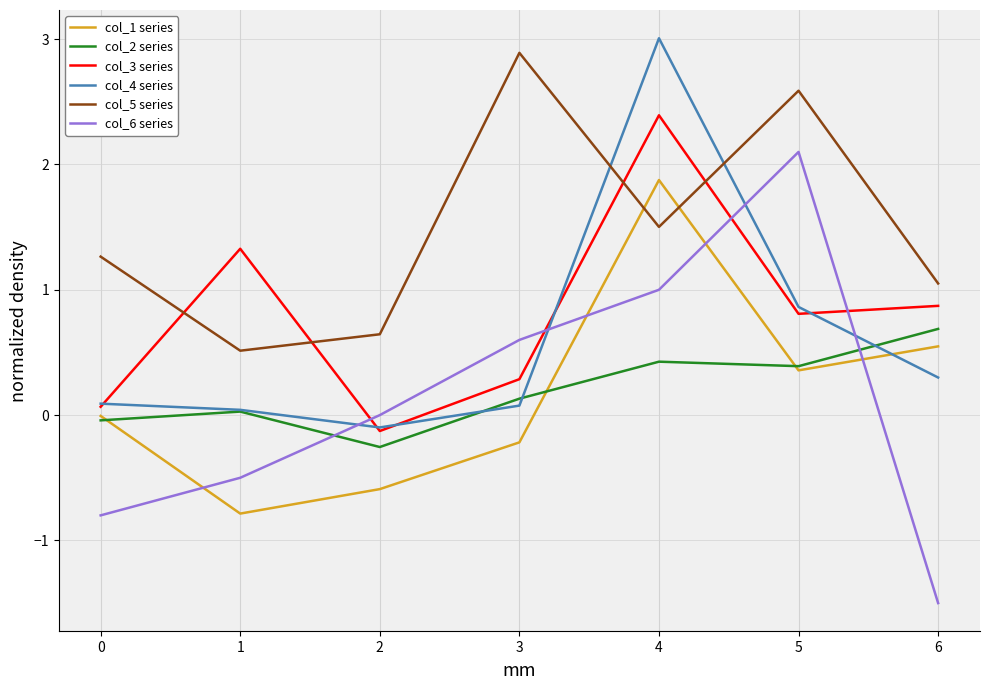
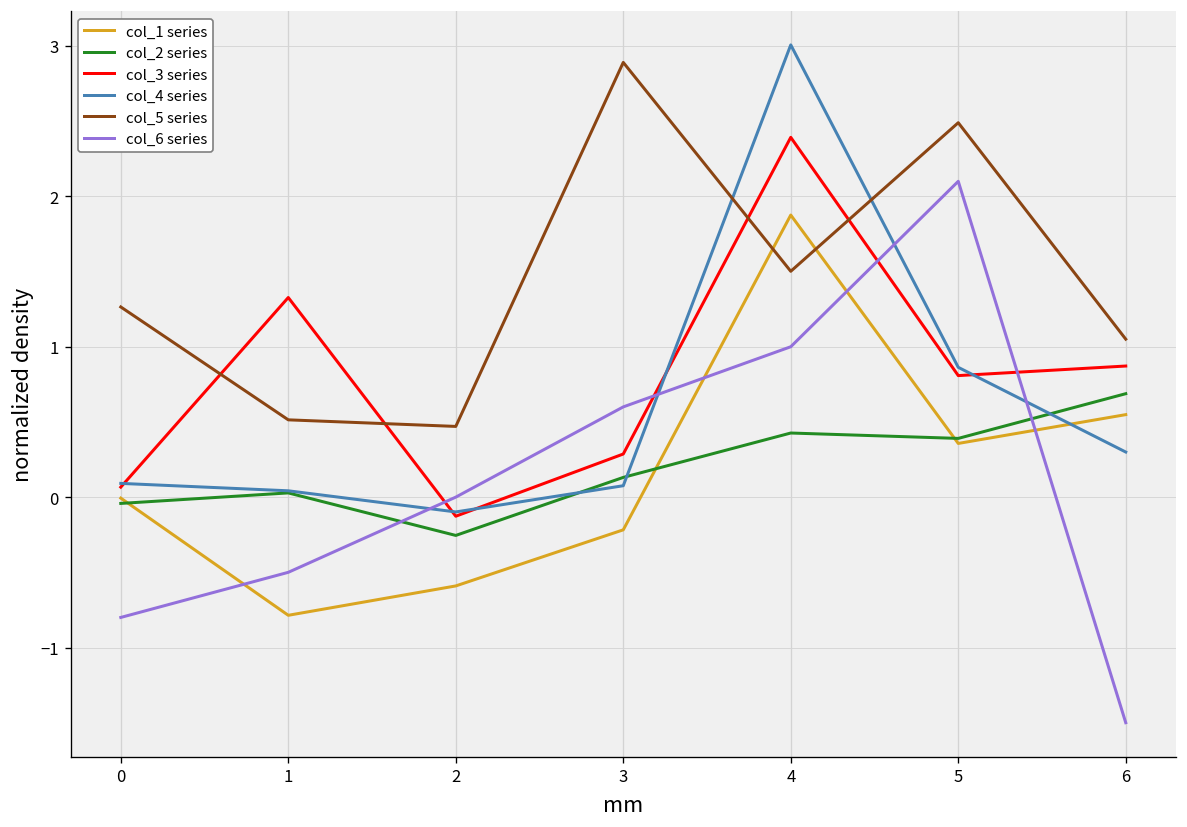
  {
    "col_1 series": {
      "0": -0.01,
      "1": -0.79,
      "2": -0.59,
      "3": -0.22,
      "4": 1.88,
      "5": 0.36,
      "6": 0.55
    },
    "col_2 series": {
      "0": -0.04,
      "2": -0.25,
      "3": 0.13,
      "4": 0.43,
      "5": 0.39,
      "6": 0.69
    },
    "col_3 series": {
      "0": 0.07,
      "1": 1.33,
      "2": -0.13,
      "3": 0.29,
      "4": 2.39,
      "5": 0.81,
      "6": 0.87
    },
    "col_4 series": {
      "0": 0.09,
      "2": -0.10,
      "3": 0.08,
      "4": 3.01,
      "5": 0.86,
      "6": 0.30
    },
    "col_5 series": {
      "0": 1.26,
      "1": 0.51,
-     "2": 0.65,
+     "2": 0.47,
      "3": 2.89,
      "4": 1.50,
-     "5": 2.59,
+     "5": 2.49,
      "6": 1.05
    },
    "col_6 series": {
      "0": -0.80,
      "1": -0.50,
      "2": 0.00,
      "3": 0.60,
      "4": 1.00,
      "5": 2.10,
      "6": -1.50
    }
  }
